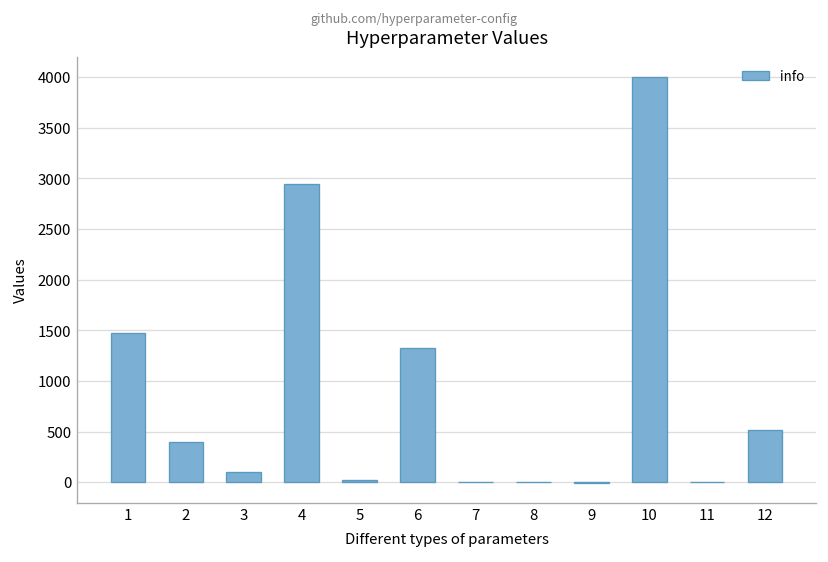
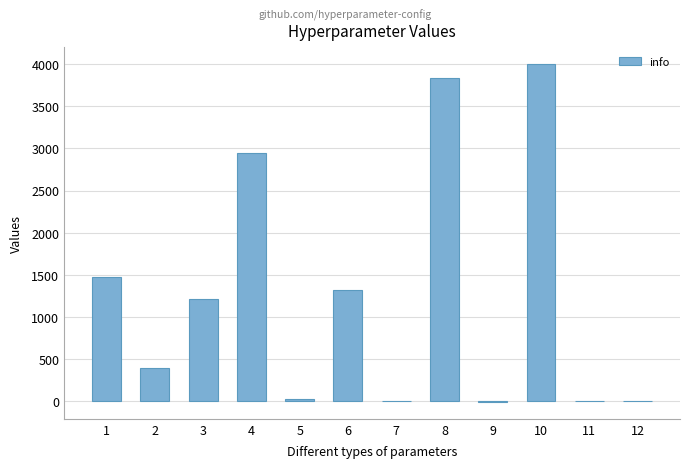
  {
    "1": 1500,
    "2": 400,
-   "3": 100,
+   "3": 1200,
    "4": 2900,
    "6": 1300,
-   "8": 0,
+   "8": 3800,
    "10": 4000,
-   "12": 500
+   "12": 0
  }
